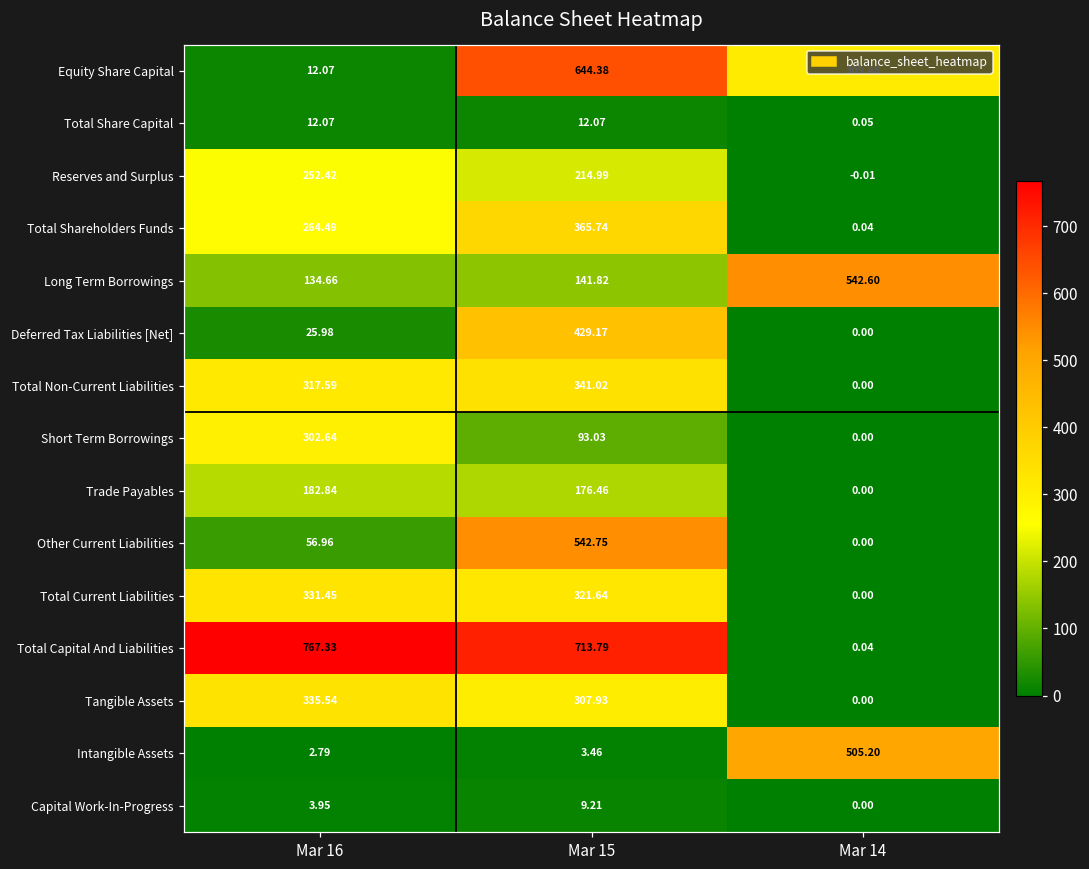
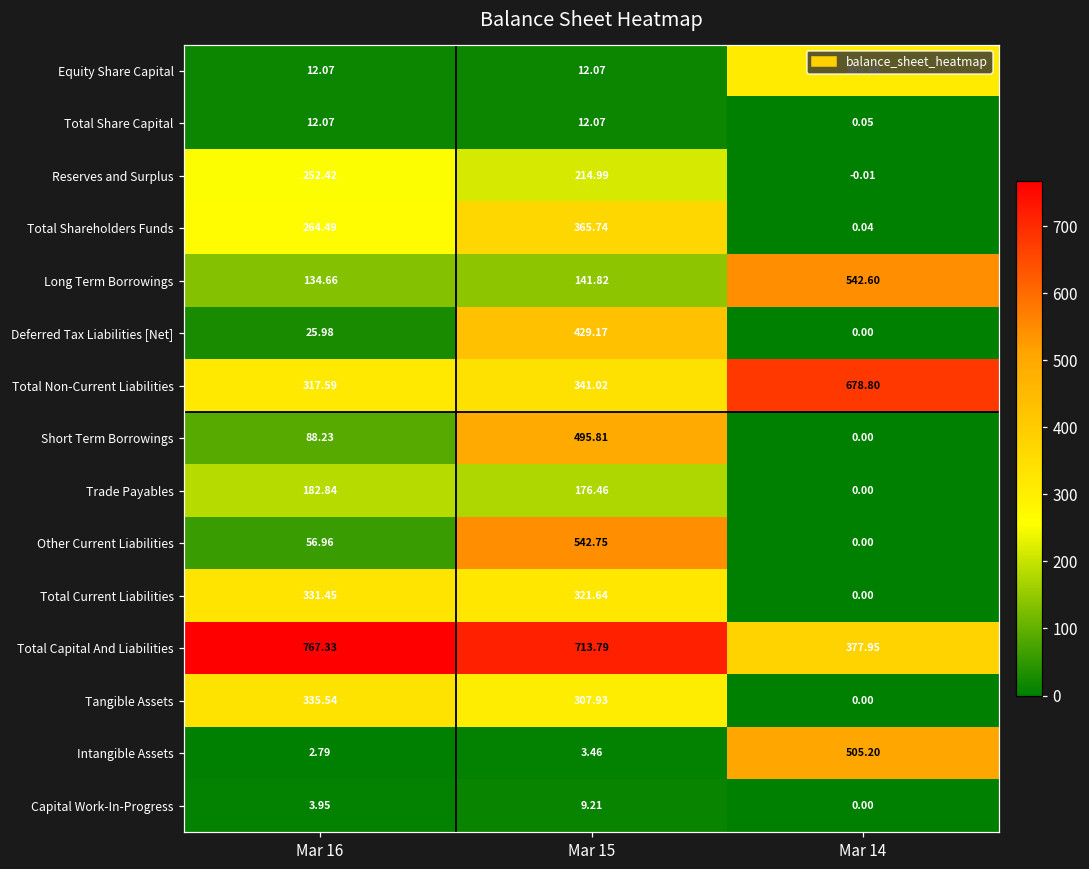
  {
    "Equity Share Capital": {
      "Mar 16": 12.07,
-     "Mar 15": 644.38
+     "Mar 15": 12.07
    },
    "Total Share Capital": {
      "Mar 16": 12.07,
      "Mar 15": 12.07,
      "Mar 14": 0.05
    },
    "Reserves and Surplus": {
      "Mar 16": 252.42,
      "Mar 15": 214.99,
      "Mar 14": -0.01
    },
    "Total Shareholders Funds": {
      "Mar 16": 264.49,
      "Mar 15": 365.74,
      "Mar 14": 0.04
    },
    "Long Term Borrowings": {
      "Mar 16": 134.66,
      "Mar 15": 141.82,
      "Mar 14": 542.60
    },
    "Deferred Tax Liabilities [Net]": {
      "Mar 16": 25.98,
      "Mar 15": 429.17,
      "Mar 14": 0.00
    },
    "Total Non-Current Liabilities": {
      "Mar 16": 317.59,
      "Mar 15": 341.02,
-     "Mar 14": 0.00
+     "Mar 14": 678.80
    },
    "Short Term Borrowings": {
-     "Mar 16": 302.64,
-     "Mar 15": 93.03,
+     "Mar 16": 88.23,
+     "Mar 15": 495.81,
      "Mar 14": 0.00
    },
    "Trade Payables": {
      "Mar 16": 182.84,
      "Mar 15": 176.46,
      "Mar 14": 0.00
    },
    "Other Current Liabilities": {
      "Mar 16": 56.96,
      "Mar 15": 542.75,
      "Mar 14": 0.00
    },
    "Total Current Liabilities": {
      "Mar 16": 331.45,
      "Mar 15": 321.64,
      "Mar 14": 0.00
    },
    "Total Capital And Liabilities": {
      "Mar 16": 767.33,
      "Mar 15": 713.79,
-     "Mar 14": 0.04
+     "Mar 14": 377.95
    },
    "Tangible Assets": {
      "Mar 16": 335.54,
      "Mar 15": 307.93,
      "Mar 14": 0.00
    },
    "Intangible Assets": {
      "Mar 16": 2.79,
      "Mar 15": 3.46,
      "Mar 14": 505.20
    },
    "Capital Work-In-Progress": {
      "Mar 16": 3.95,
      "Mar 15": 9.21,
      "Mar 14": 0.00
    }
  }
